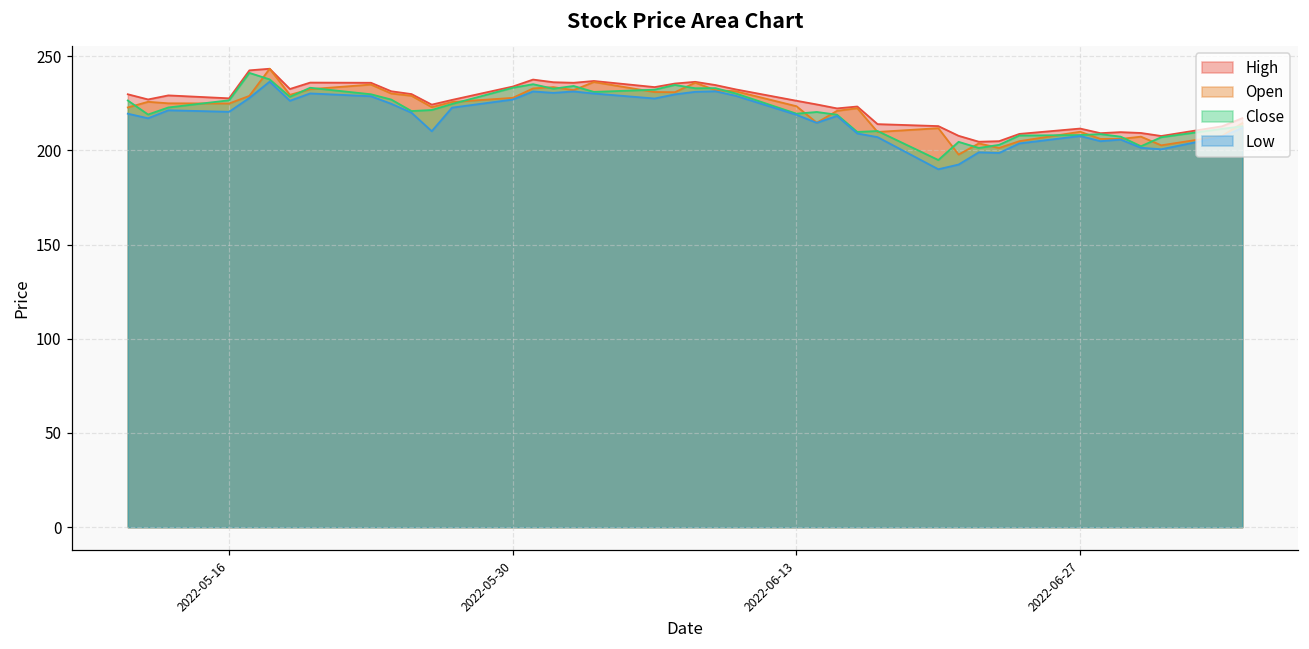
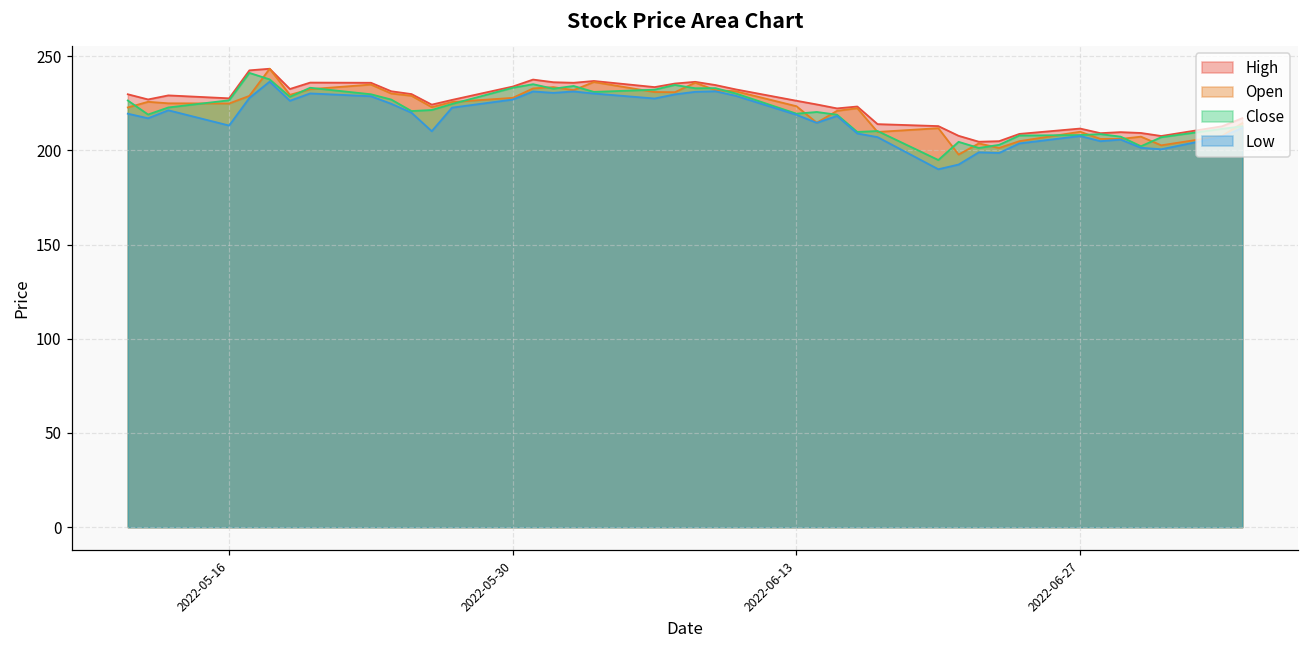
  {
    "Low": {
-     "2022-05-16": 221
+     "2022-05-16": 213
    }
  }
